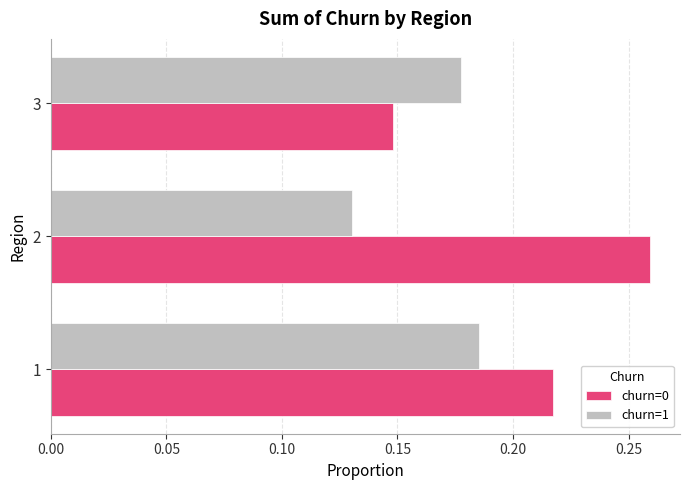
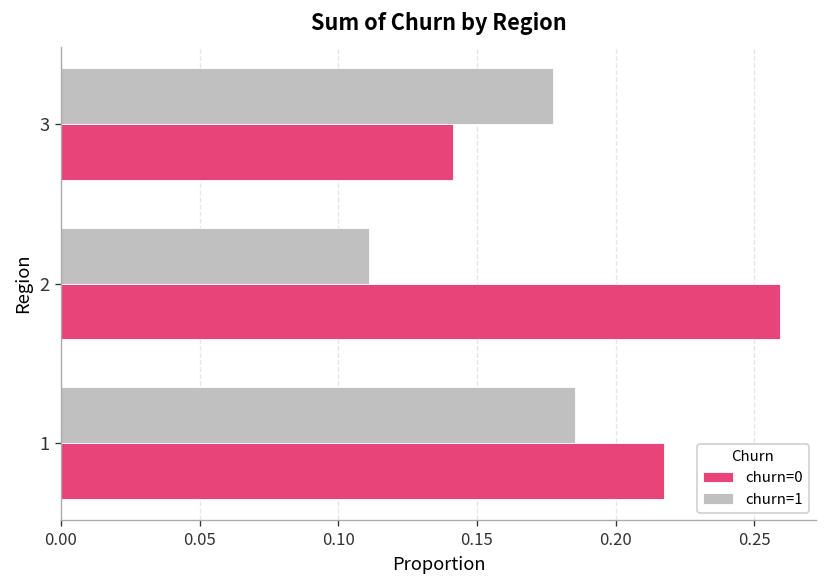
  {
    "churn=0": {
-     "3": 0.148,
+     "3": 0.141,
      "2": 0.259,
      "1": 0.217
    },
    "churn=1": {
      "3": 0.178,
-     "2": 0.130,
+     "2": 0.111,
      "1": 0.185
    }
  }
